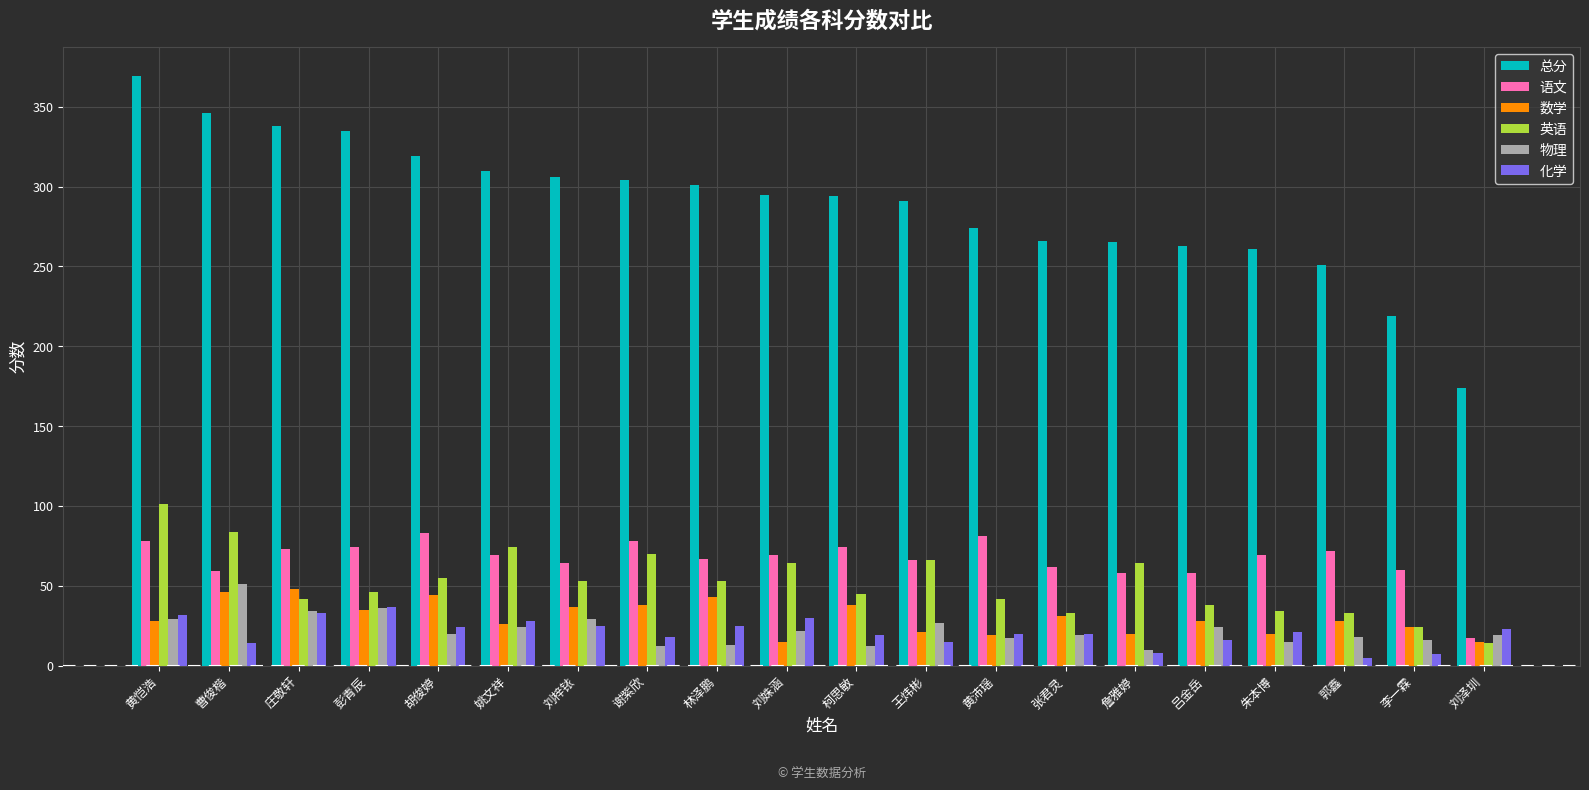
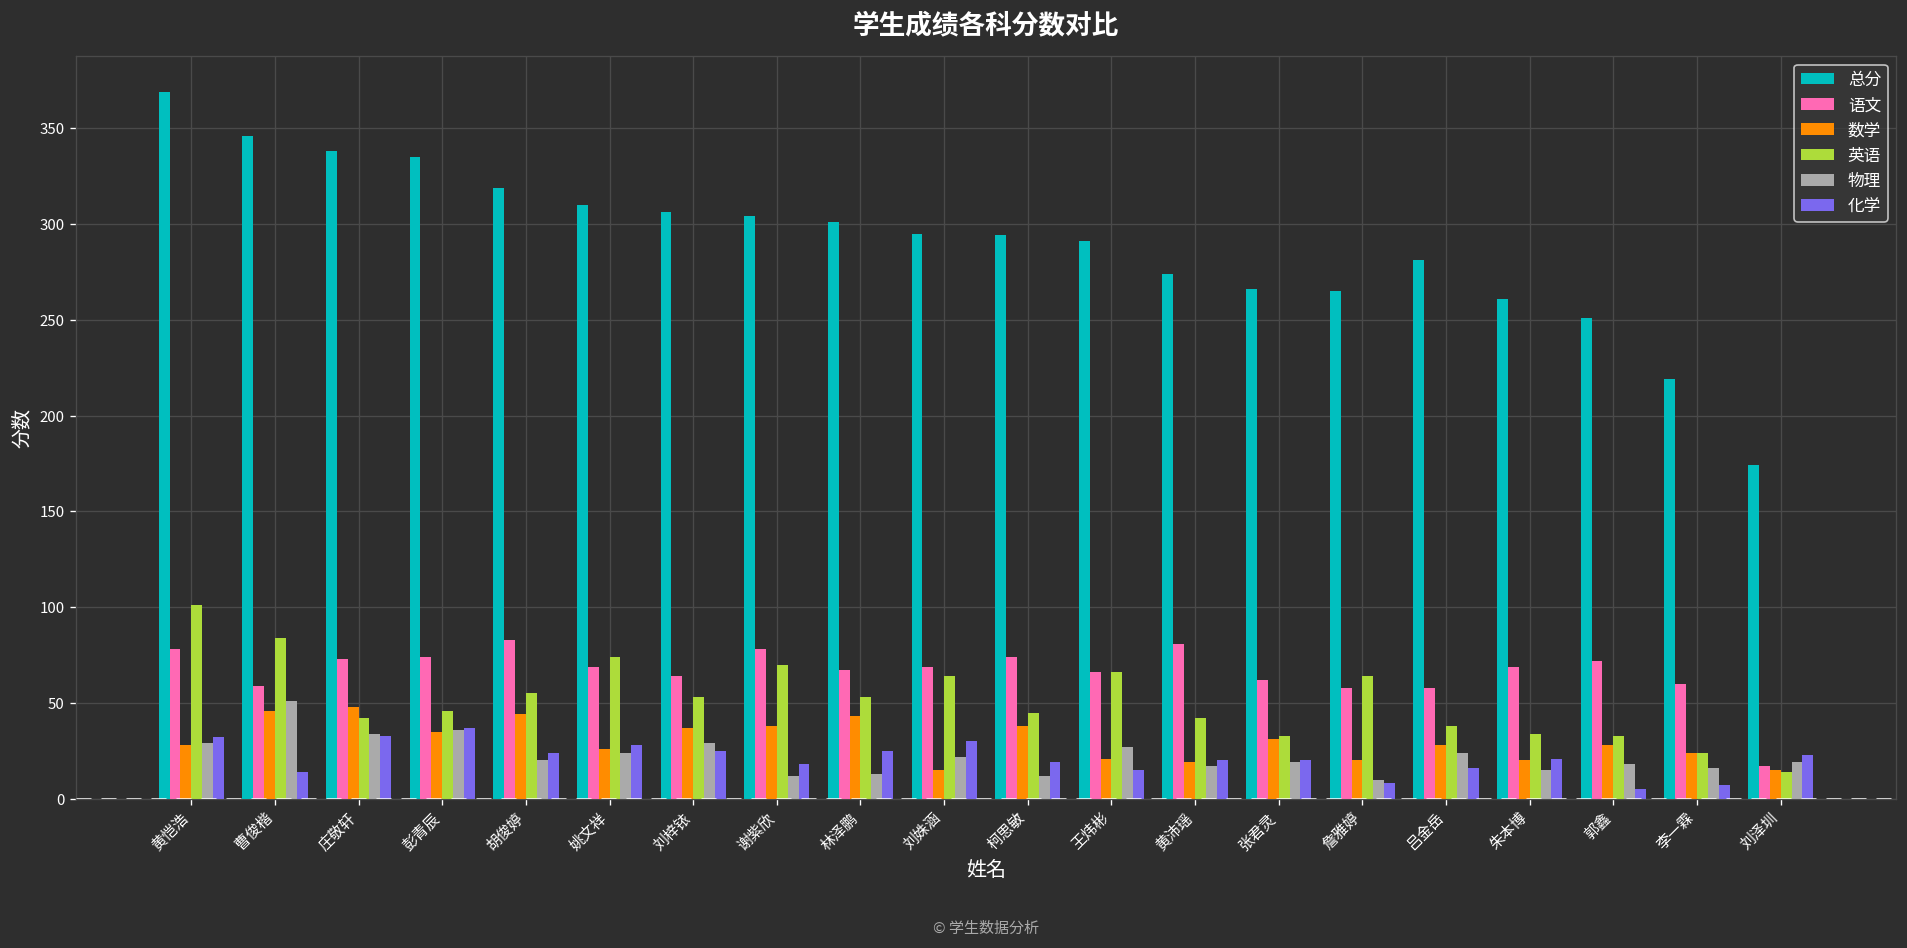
  {
    "总分": {
      "黄恺浩": 369,
      "曹俊楷": 346,
      "庄敬轩": 338,
      "彭青辰": 335,
      "胡俊婷": 319,
      "姚文祥": 310,
      "刘梓铱": 306,
      "谢紫欣": 304,
      "林泽鹏": 301,
      "刘姝涵": 295,
      "柯思敏": 294,
      "王炜彬": 291,
      "黄沛瑶": 274,
      "张君灵": 266,
      "詹雅婷": 265,
-     "吕金岳": 263,
+     "吕金岳": 281,
      "朱本博": 261,
      "郭鑫": 251,
      "李一霖": 219,
      "刘泽圳": 174
    },
    "语文": {
      "黄恺浩": 78,
      "曹俊楷": 59,
      "庄敬轩": 73,
      "彭青辰": 74,
      "胡俊婷": 83,
      "姚文祥": 69,
      "刘梓铱": 64,
      "谢紫欣": 78,
      "林泽鹏": 67,
      "刘姝涵": 69,
      "柯思敏": 74,
      "王炜彬": 66,
      "黄沛瑶": 81,
      "张君灵": 62,
      "詹雅婷": 58,
      "吕金岳": 58,
      "朱本博": 69,
      "郭鑫": 72,
      "李一霖": 60,
      "刘泽圳": 17
    },
    "数学": {
      "黄恺浩": 28,
      "曹俊楷": 46,
      "庄敬轩": 48,
      "彭青辰": 35,
      "胡俊婷": 44,
      "姚文祥": 26,
      "刘梓铱": 37,
      "谢紫欣": 38,
      "林泽鹏": 43,
      "刘姝涵": 15,
      "柯思敏": 38,
      "王炜彬": 21,
      "黄沛瑶": 19,
      "张君灵": 31,
      "詹雅婷": 20,
      "吕金岳": 28,
      "朱本博": 20,
      "郭鑫": 28,
      "李一霖": 24,
      "刘泽圳": 15
    },
    "英语": {
      "黄恺浩": 101,
      "曹俊楷": 84,
      "庄敬轩": 42,
      "彭青辰": 46,
      "胡俊婷": 55,
      "姚文祥": 74,
      "刘梓铱": 53,
      "谢紫欣": 70,
      "林泽鹏": 53,
      "刘姝涵": 64,
      "柯思敏": 45,
      "王炜彬": 66,
      "黄沛瑶": 42,
      "张君灵": 33,
      "詹雅婷": 64,
      "吕金岳": 38,
      "朱本博": 34,
      "郭鑫": 33,
      "李一霖": 24,
      "刘泽圳": 14
    },
    "物理": {
      "黄恺浩": 29,
      "曹俊楷": 51,
      "庄敬轩": 34,
      "彭青辰": 36,
      "胡俊婷": 20,
      "姚文祥": 24,
      "刘梓铱": 29,
      "谢紫欣": 12,
      "林泽鹏": 13,
      "刘姝涵": 22,
      "柯思敏": 12,
      "王炜彬": 27,
      "黄沛瑶": 17,
      "张君灵": 19,
      "詹雅婷": 10,
      "吕金岳": 24,
      "朱本博": 15,
      "郭鑫": 18,
      "李一霖": 16,
      "刘泽圳": 19
    },
    "化学": {
      "黄恺浩": 32,
      "曹俊楷": 14,
      "庄敬轩": 33,
      "彭青辰": 37,
      "胡俊婷": 24,
      "姚文祥": 28,
      "刘梓铱": 25,
      "谢紫欣": 18,
      "林泽鹏": 25,
      "刘姝涵": 30,
      "柯思敏": 19,
      "王炜彬": 15,
      "黄沛瑶": 20,
      "张君灵": 20,
      "詹雅婷": 8,
      "吕金岳": 16,
      "朱本博": 21,
      "郭鑫": 5,
      "李一霖": 7,
      "刘泽圳": 23
    }
  }
